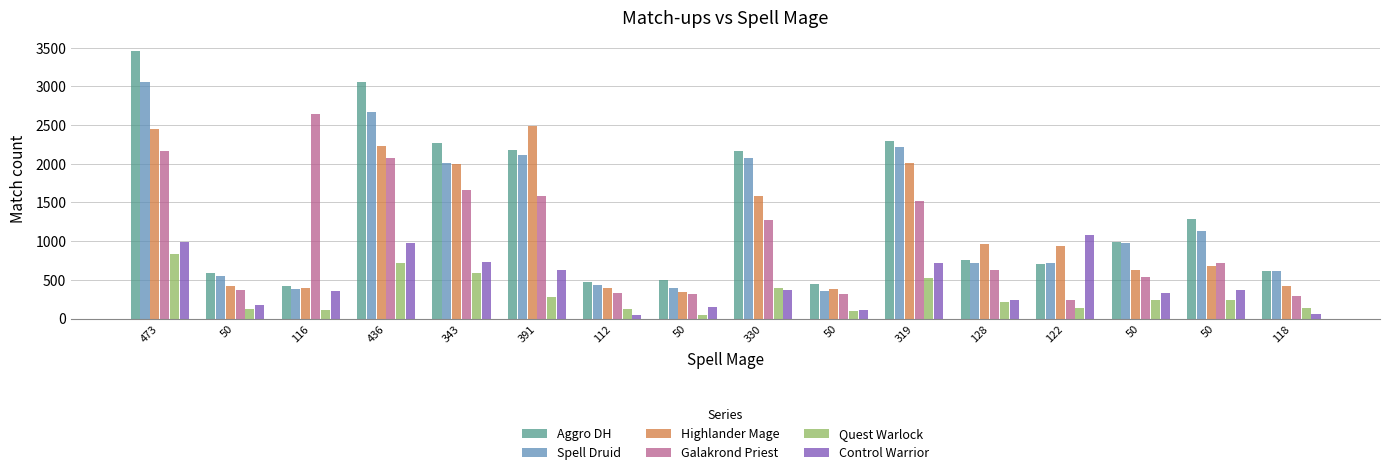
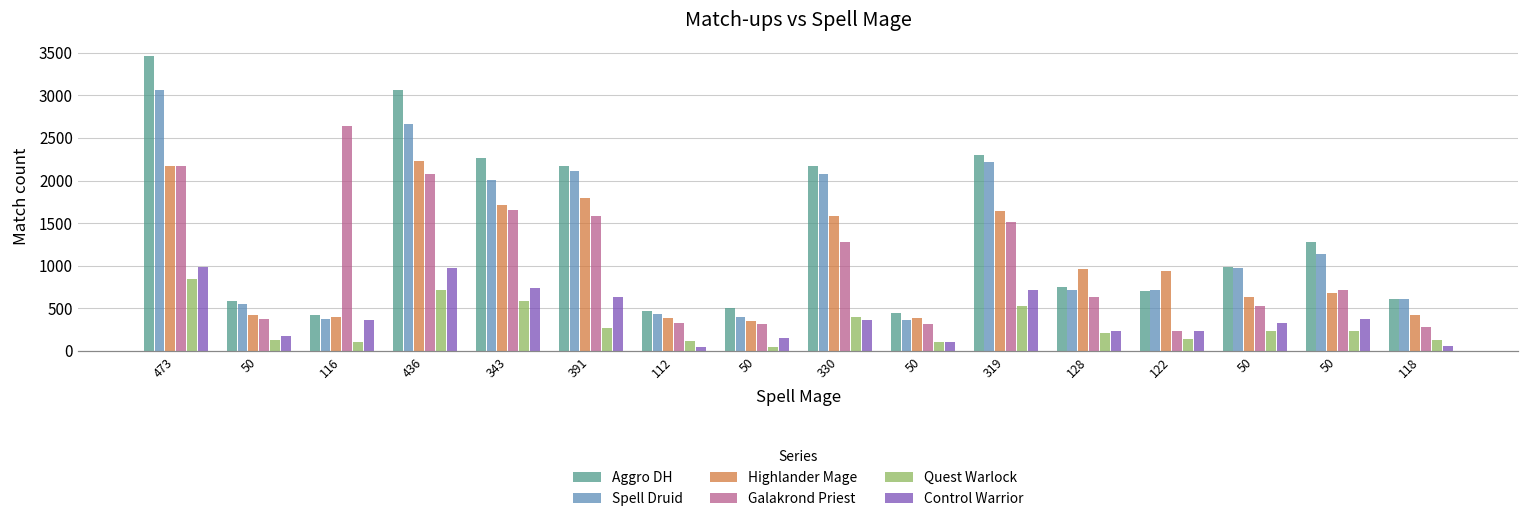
  {
    "Highlander Mage": {
-     "473": 2400,
+     "473": 2200,
      "116": 400,
      "436": 2200,
-     "343": 2000,
-     "391": 2500,
+     "343": 1700,
+     "391": 1800,
      "112": 400,
      "330": 1600,
-     "319": 2000,
+     "319": 1600,
      "128": 1000,
      "122": 900,
      "118": 400
    },
    "Galakrond Priest": {
      "473": 2200,
      "116": 2600,
      "436": 2100,
      "343": 1700,
      "391": 1600,
      "112": 300,
      "330": 1300,
      "319": 1500,
      "128": 600,
      "122": 200,
      "118": 300
    },
    "Quest Warlock": {
      "473": 800,
      "116": 100,
      "436": 700,
      "343": 600,
      "391": 300,
      "112": 100,
      "330": 400,
      "319": 500,
      "128": 200,
      "122": 100,
      "118": 100
    },
    "Control Warrior": {
      "473": 1000,
      "116": 400,
      "436": 1000,
      "343": 700,
      "391": 600,
      "112": 100,
      "330": 400,
      "319": 700,
      "128": 200,
-     "122": 1100,
+     "122": 200,
      "118": 100
    }
  }
